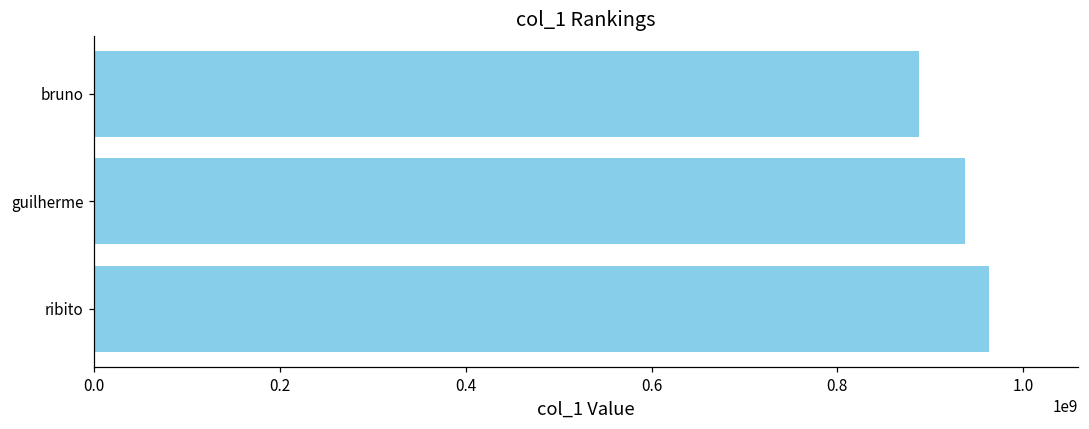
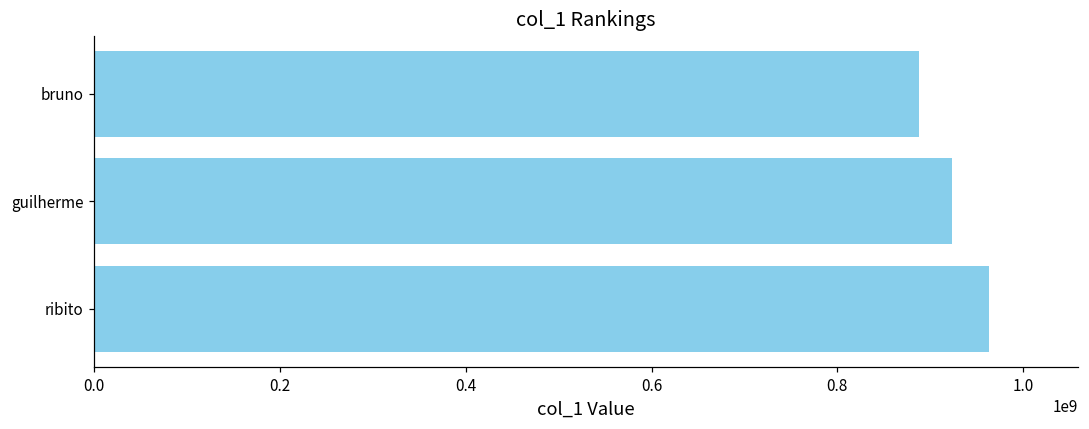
  {
    "bruno": 890000000,
-   "guilherme": 940000000,
+   "guilherme": 920000000,
    "ribito": 960000000
  }
